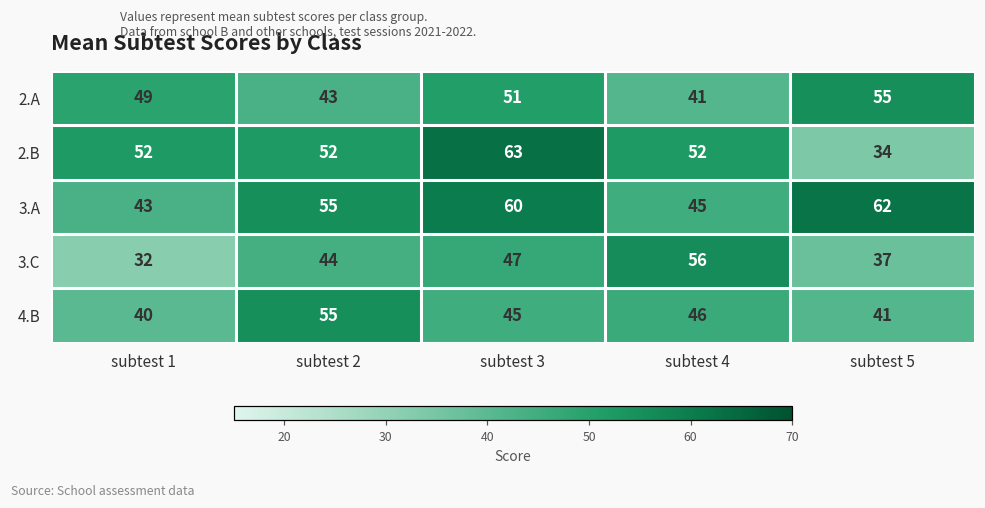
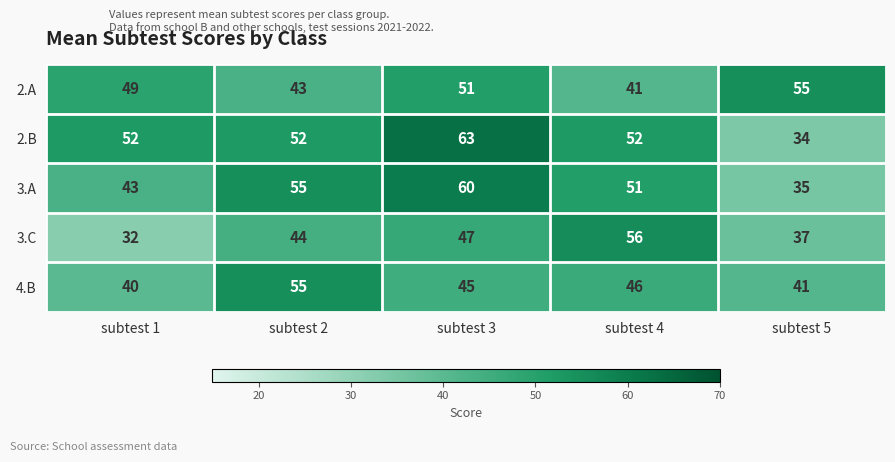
  {
    "2.A": {
      "subtest 1": 49,
      "subtest 2": 43,
      "subtest 3": 51,
      "subtest 4": 41,
      "subtest 5": 55
    },
    "2.B": {
      "subtest 1": 52,
      "subtest 2": 52,
      "subtest 3": 63,
      "subtest 4": 52,
      "subtest 5": 34
    },
    "3.A": {
      "subtest 1": 43,
      "subtest 2": 55,
      "subtest 3": 60,
-     "subtest 4": 45,
-     "subtest 5": 62
+     "subtest 4": 51,
+     "subtest 5": 35
    },
    "3.C": {
      "subtest 1": 32,
      "subtest 2": 44,
      "subtest 3": 47,
      "subtest 4": 56,
      "subtest 5": 37
    },
    "4.B": {
      "subtest 1": 40,
      "subtest 2": 55,
      "subtest 3": 45,
      "subtest 4": 46,
      "subtest 5": 41
    }
  }
